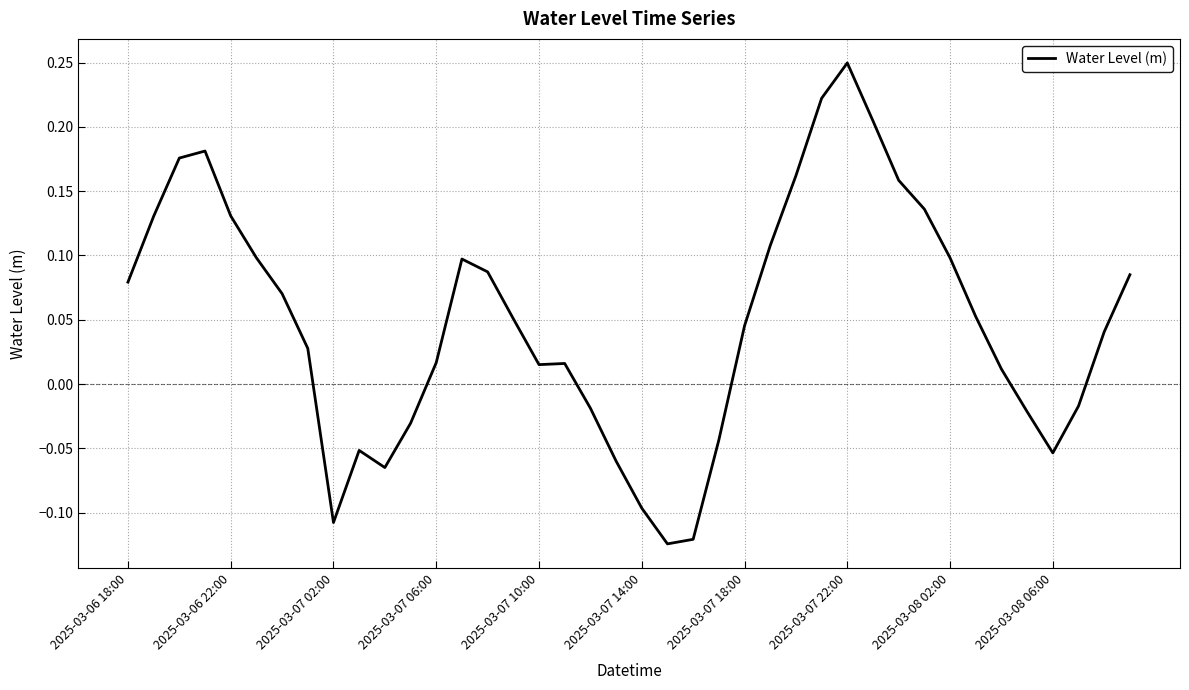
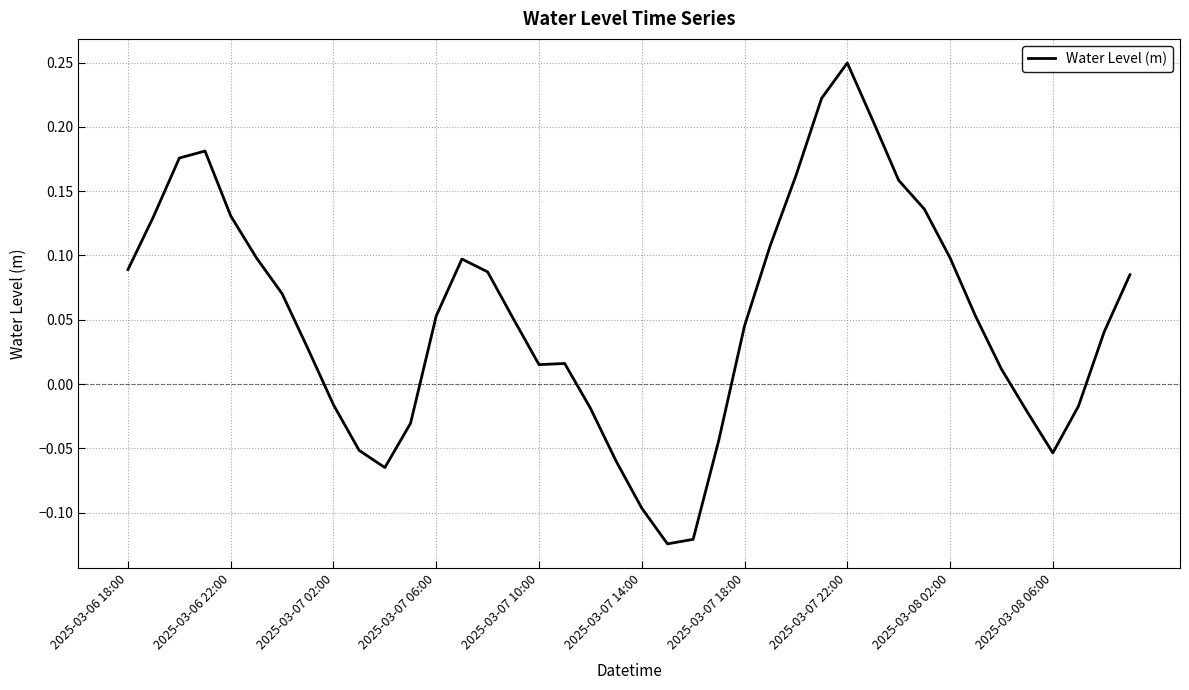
  {
-   "2025-03-06 18:00": 0.079,
+   "2025-03-06 18:00": 0.089,
    "2025-03-06 22:00": 0.131,
-   "2025-03-07 02:00": -0.108,
-   "2025-03-07 06:00": 0.017,
+   "2025-03-07 02:00": -0.016,
+   "2025-03-07 06:00": 0.053,
    "2025-03-07 10:00": 0.015,
    "2025-03-07 14:00": -0.096,
    "2025-03-07 18:00": 0.045,
    "2025-03-07 22:00": 0.250,
    "2025-03-08 02:00": 0.098,
    "2025-03-08 06:00": -0.054
  }
